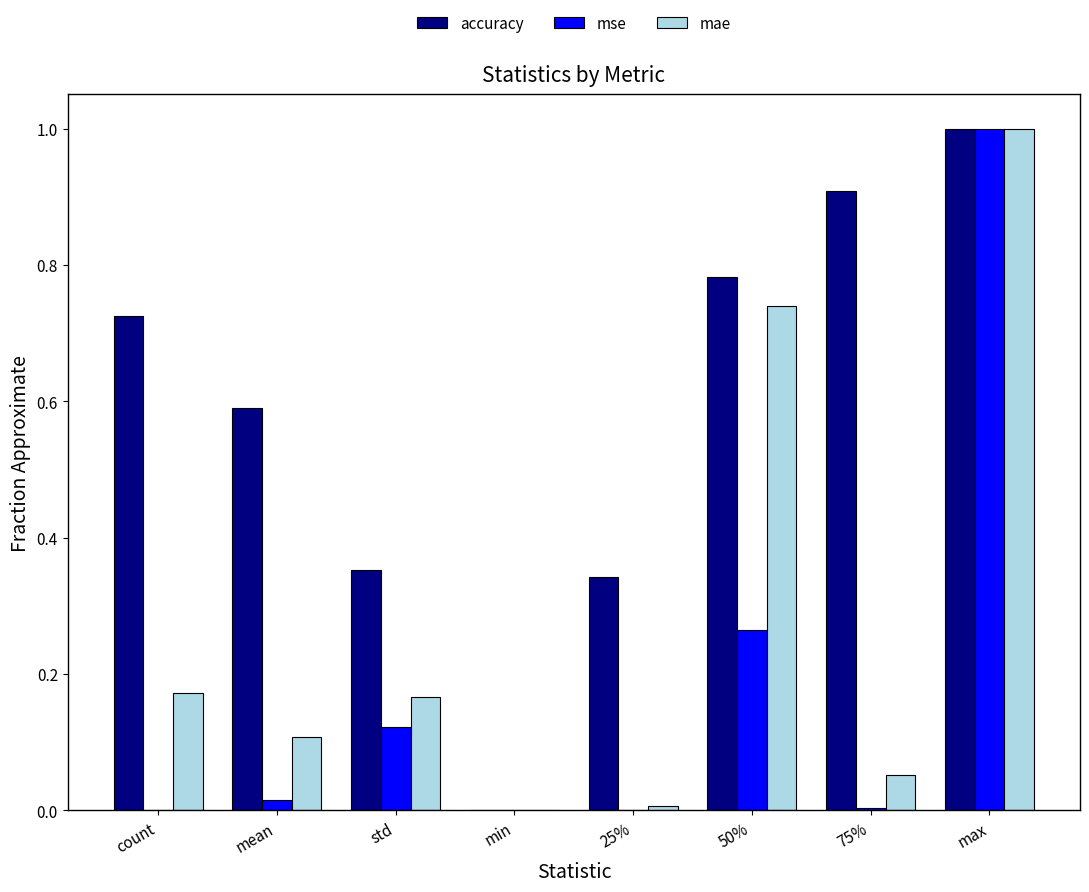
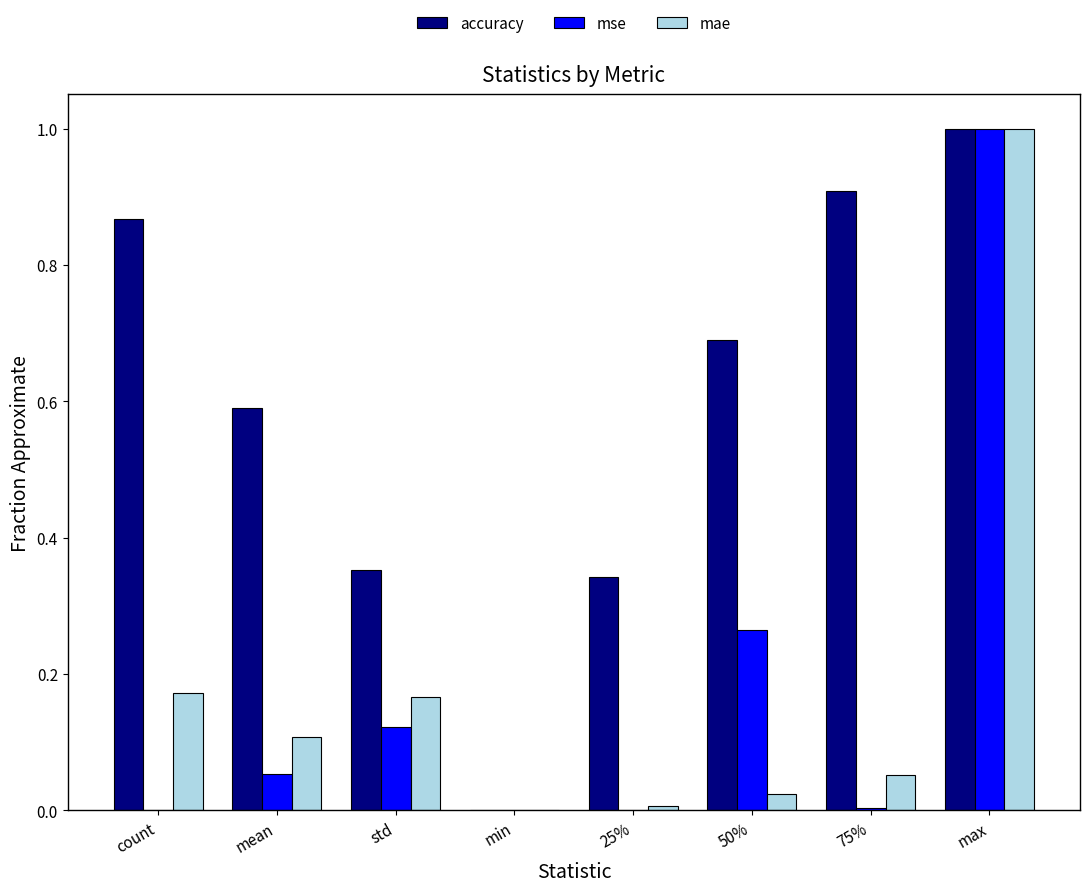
  {
    "accuracy": {
-     "count": 0.73,
+     "count": 0.87,
      "mean": 0.59,
      "std": 0.35,
      "min": 0.00,
      "25%": 0.34,
-     "50%": 0.78,
+     "50%": 0.69,
      "75%": 0.91,
      "max": 1.00
    },
    "mse": {
-     "mean": 0.02,
+     "mean": 0.05,
      "std": 0.12,
      "min": 0.00,
      "50%": 0.26,
      "75%": 0.00,
      "max": 1.00
    },
    "mae": {
      "count": 0.17,
      "mean": 0.11,
      "std": 0.17,
      "min": 0.00,
      "25%": 0.01,
-     "50%": 0.74,
+     "50%": 0.02,
      "75%": 0.05,
      "max": 1.00
    }
  }
